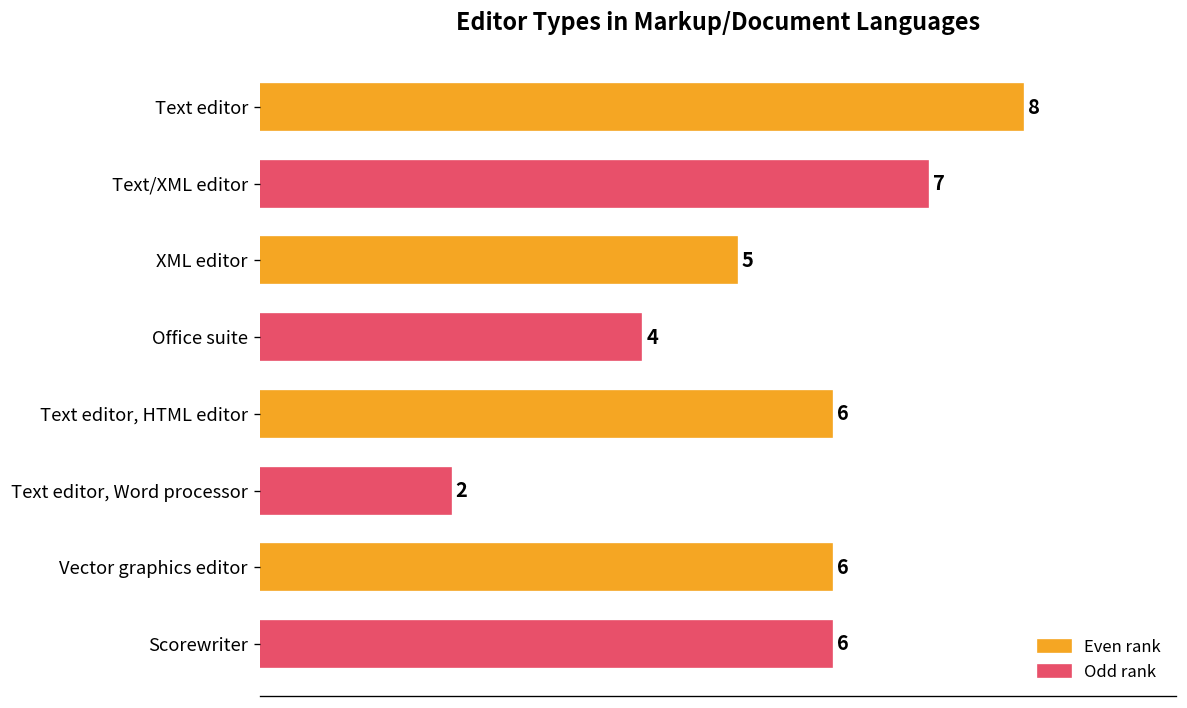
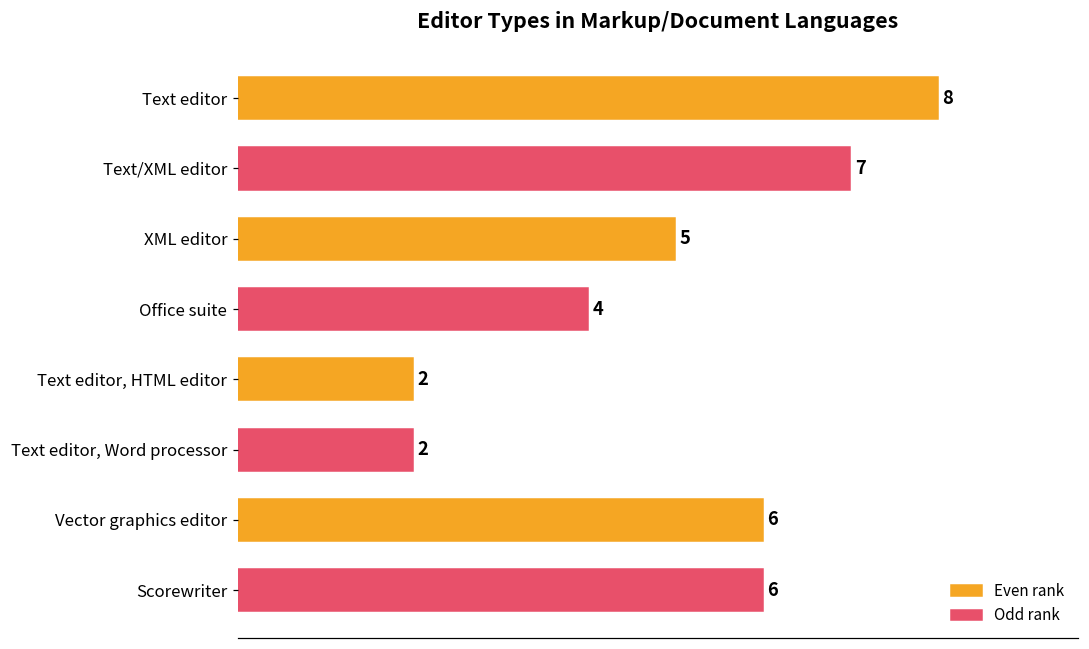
  {
    "Text editor": 8,
    "Text/XML editor": 7,
    "XML editor": 5,
    "Office suite": 4,
-   "Text editor, HTML editor": 6,
+   "Text editor, HTML editor": 2,
    "Text editor, Word processor": 2,
    "Vector graphics editor": 6,
    "Scorewriter": 6
  }
